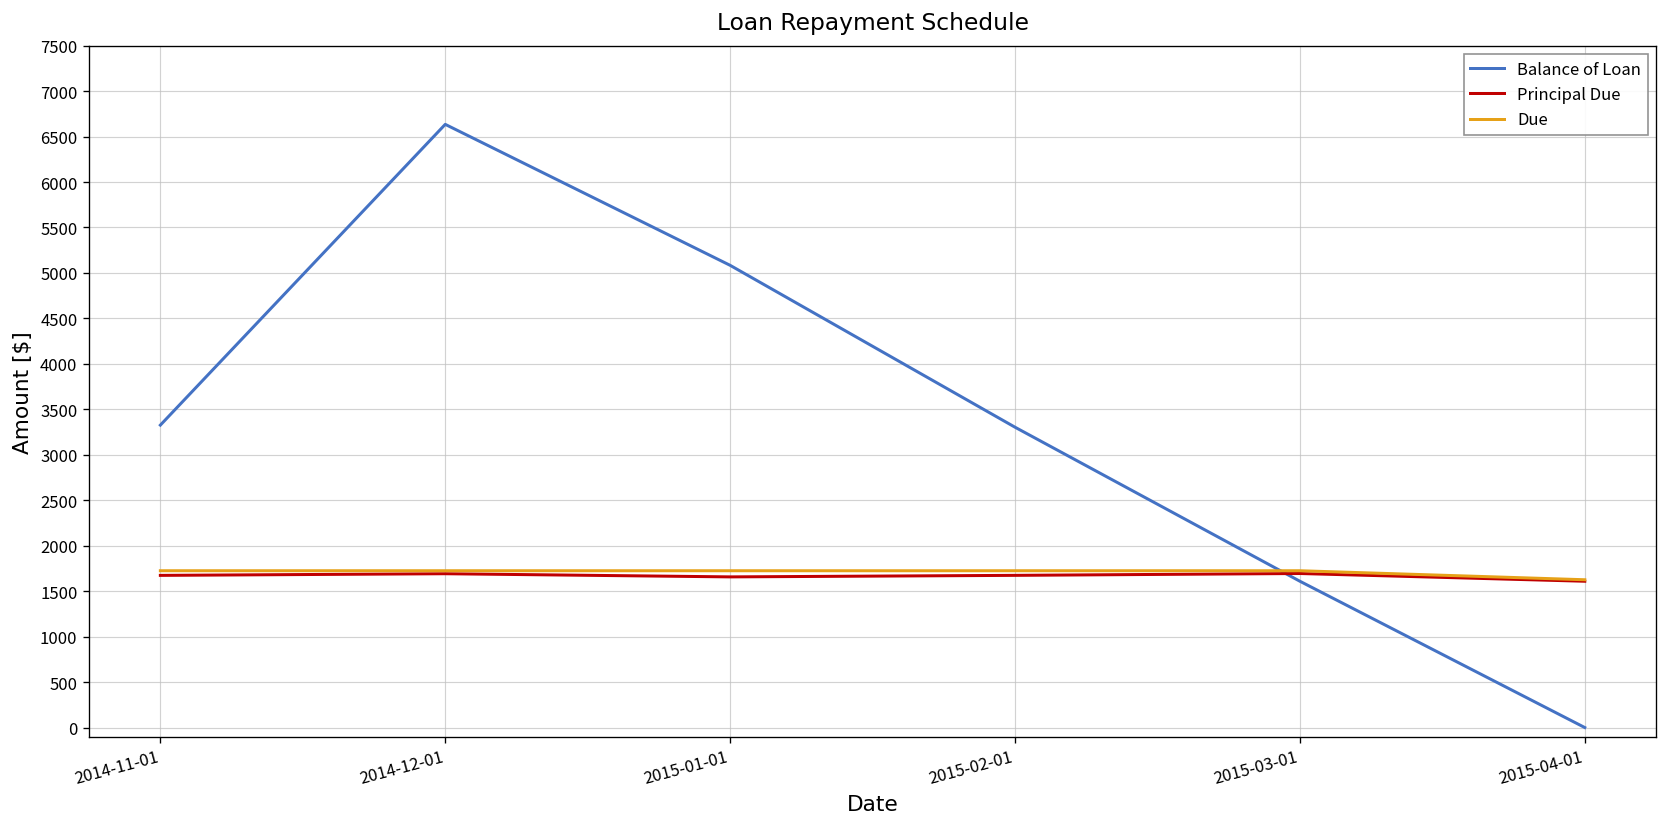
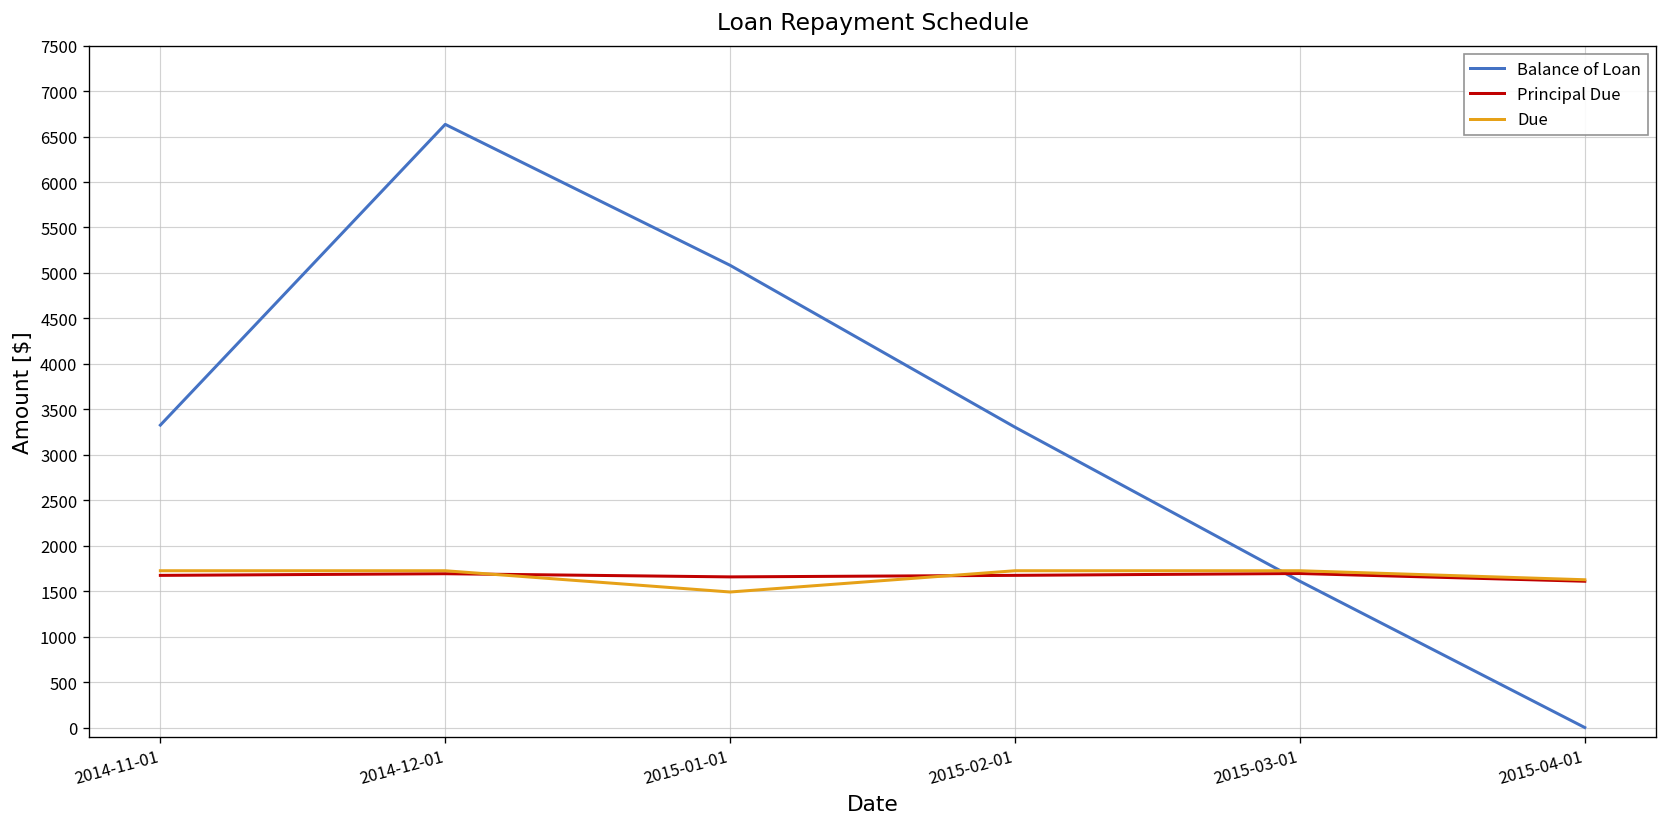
  {
    "Balance of Loan": {
      "2014-11-01": 3300,
      "2014-12-01": 6600,
      "2015-01-01": 5100,
      "2015-02-01": 3300,
      "2015-03-01": 1600,
      "2015-04-01": 0
    },
    "Principal Due": {
      "2014-11-01": 1700,
      "2015-01-01": 1700,
      "2015-02-01": 1700
    },
    "Due": {
      "2014-11-01": 1700,
-     "2015-01-01": 1700,
+     "2015-01-01": 1500,
      "2015-02-01": 1700
    }
  }
